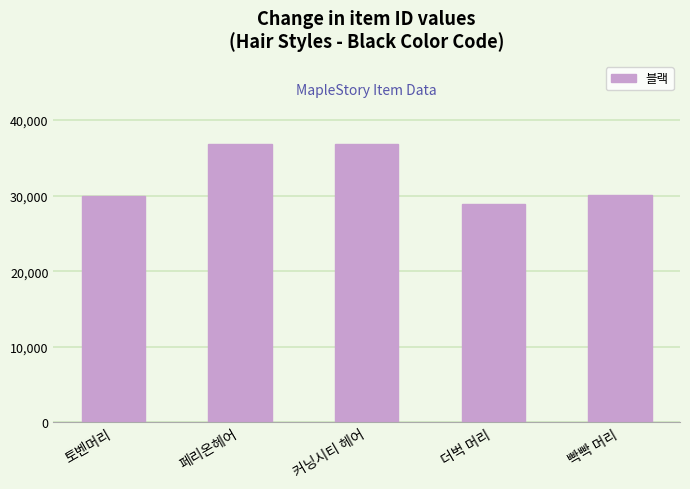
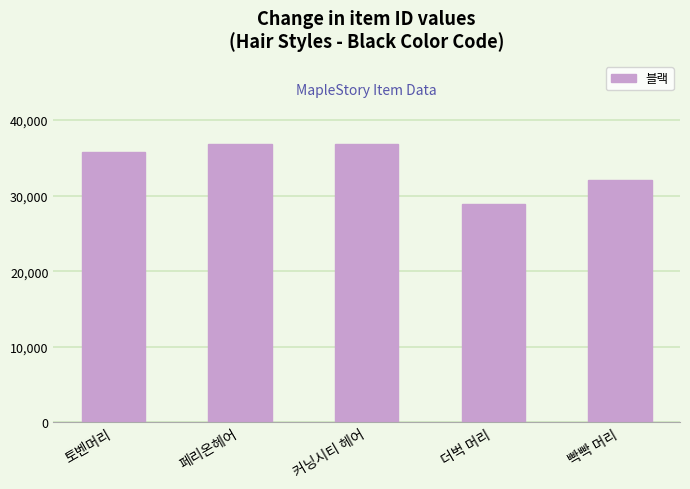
  {
-   "토벤머리": "30,000",
+   "토벤머리": "36,000",
    "페리온헤어": "37,000",
    "커닝시티 헤어": "37,000",
    "더벅 머리": "29,000",
-   "빡빡 머리": "30,000"
+   "빡빡 머리": "32,000"
  }
